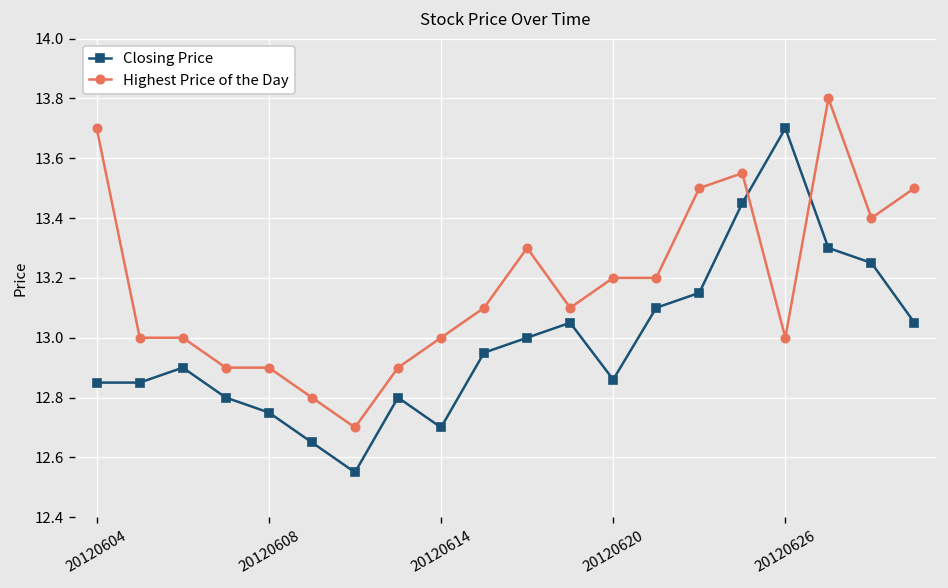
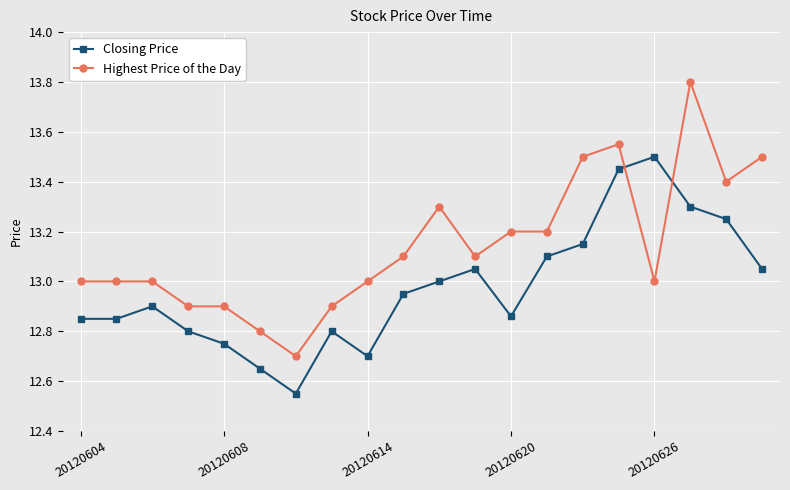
  {
    "Closing Price": {
      "20120604": 12.85,
      "20120608": 12.75,
      "20120614": 12.7,
      "20120620": 12.86,
-     "20120626": 13.7
+     "20120626": 13.5
    },
    "Highest Price of the Day": {
-     "20120604": 13.7,
+     "20120604": 13.0,
      "20120608": 12.9,
      "20120614": 13.0,
      "20120620": 13.2,
      "20120626": 13.0
    }
  }
